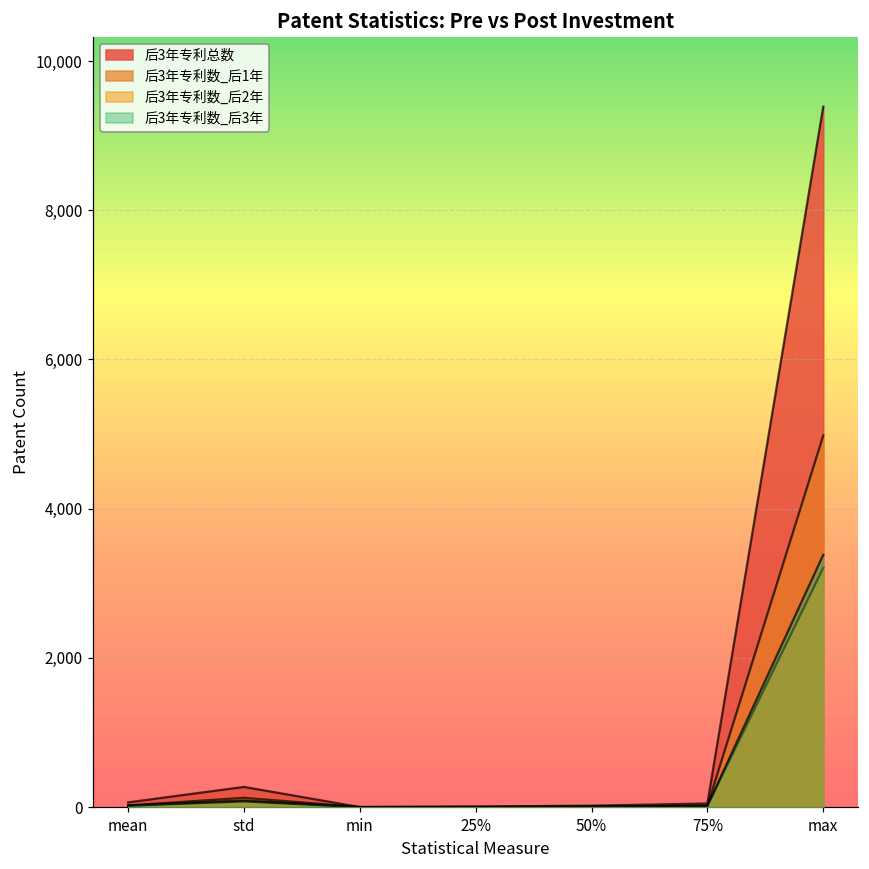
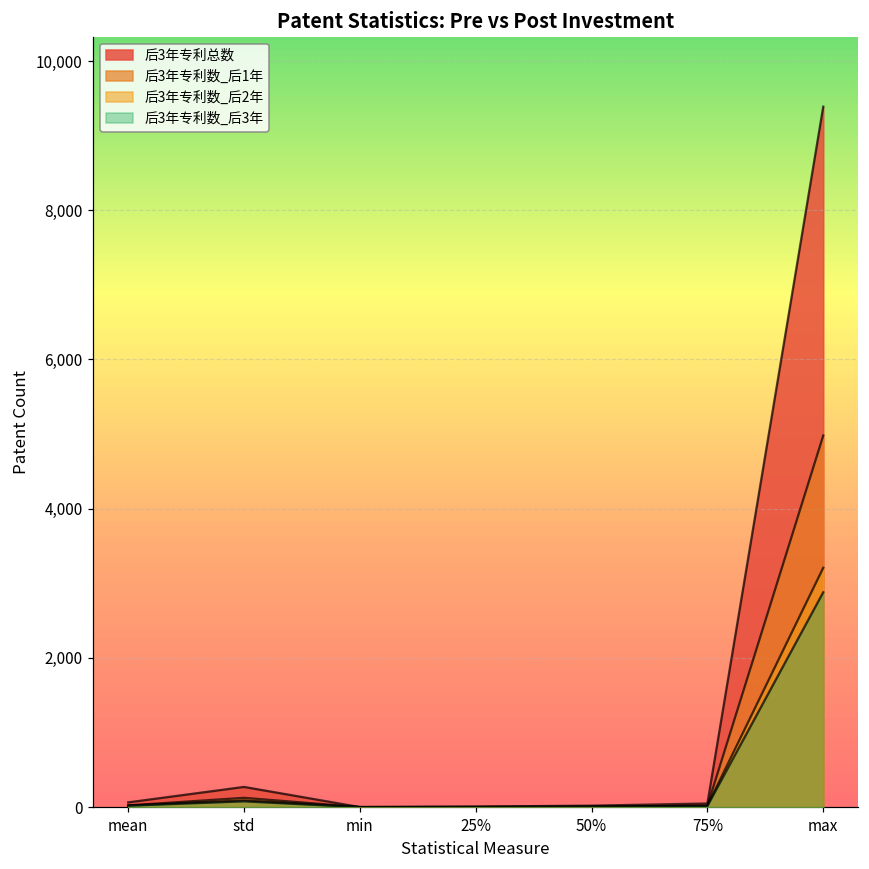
  {
    "后3年专利数_后3年": {
-     "max": "3,400"
+     "max": "2,900"
    }
  }
